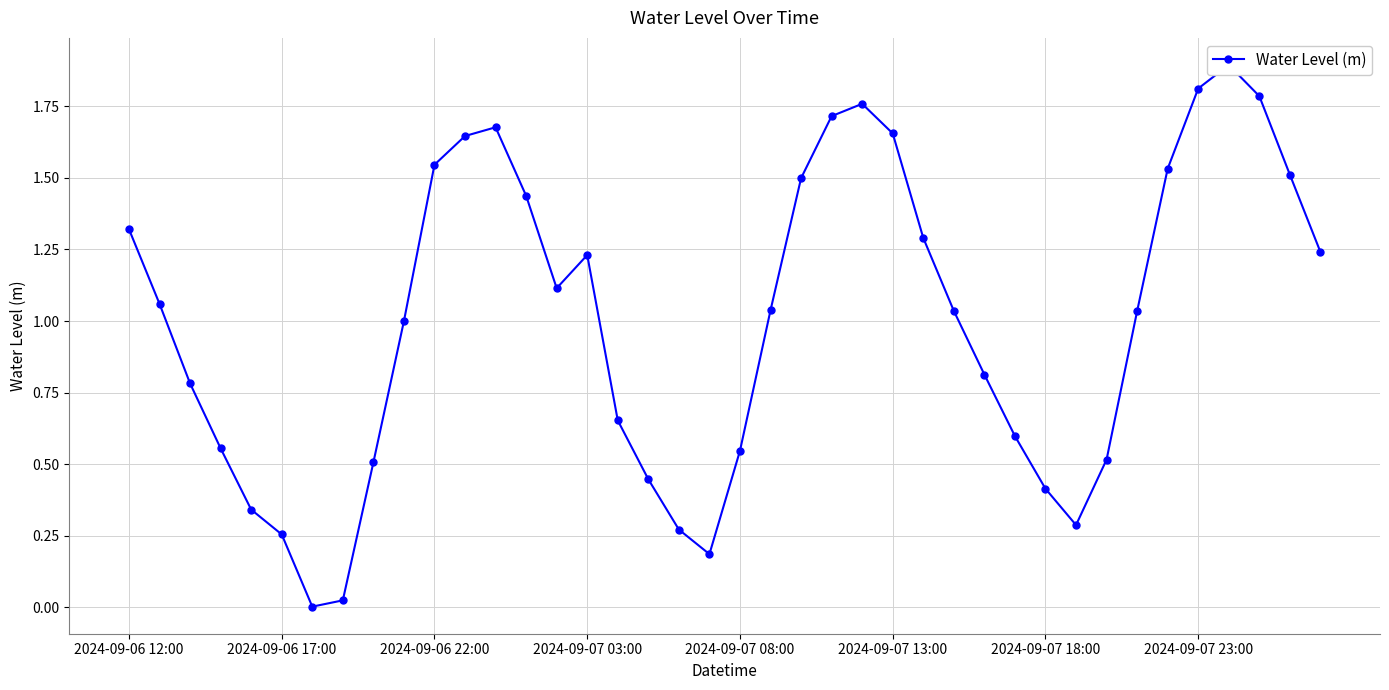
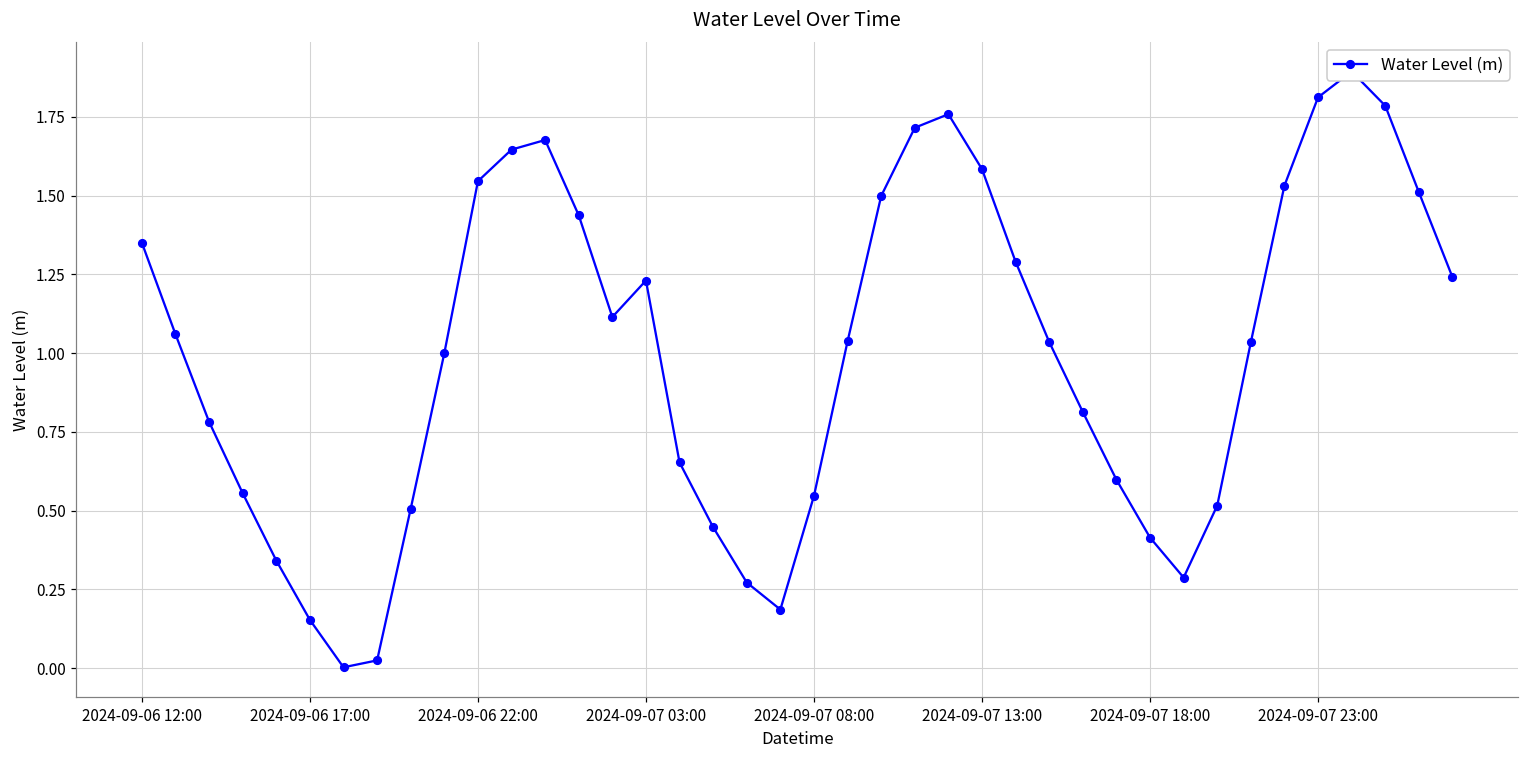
  {
-   "2024-09-06 12:00": 1.32,
-   "2024-09-06 17:00": 0.25,
+   "2024-09-06 12:00": 1.35,
+   "2024-09-06 17:00": 0.15,
    "2024-09-06 22:00": 1.55,
    "2024-09-07 03:00": 1.23,
    "2024-09-07 08:00": 0.55,
-   "2024-09-07 13:00": 1.66,
+   "2024-09-07 13:00": 1.58,
    "2024-09-07 18:00": 0.41,
    "2024-09-07 23:00": 1.81
  }
